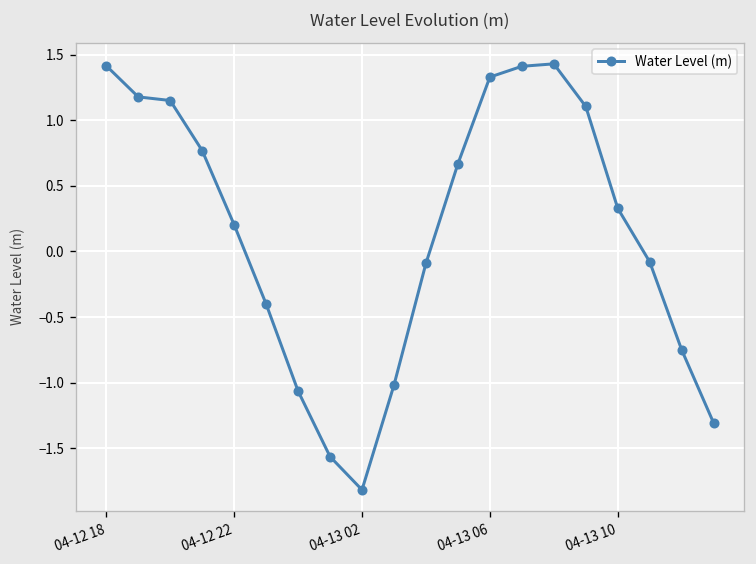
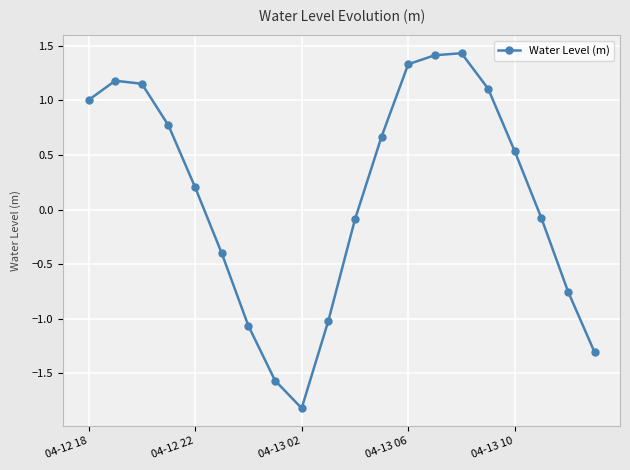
  {
-   "04-12 18": 1.42,
+   "04-12 18": 1.00,
    "04-12 22": 0.20,
    "04-13 02": -1.82,
    "04-13 06": 1.33,
-   "04-13 10": 0.33
+   "04-13 10": 0.53
  }
